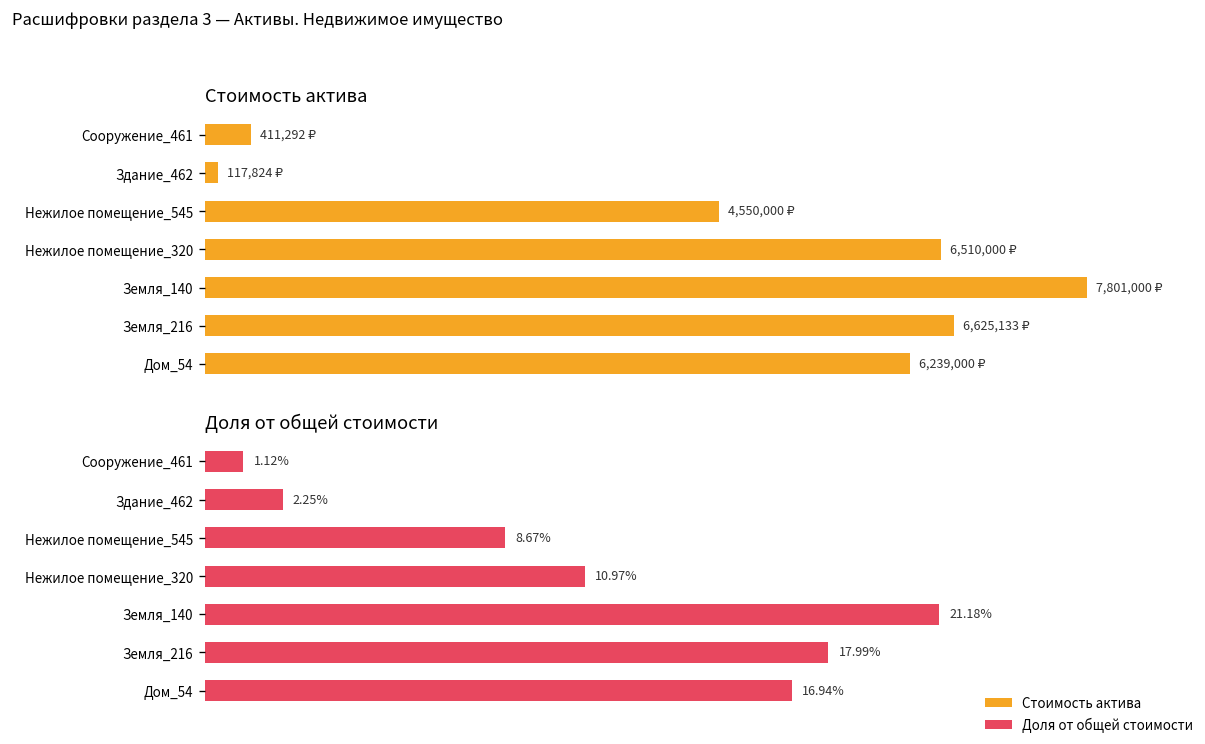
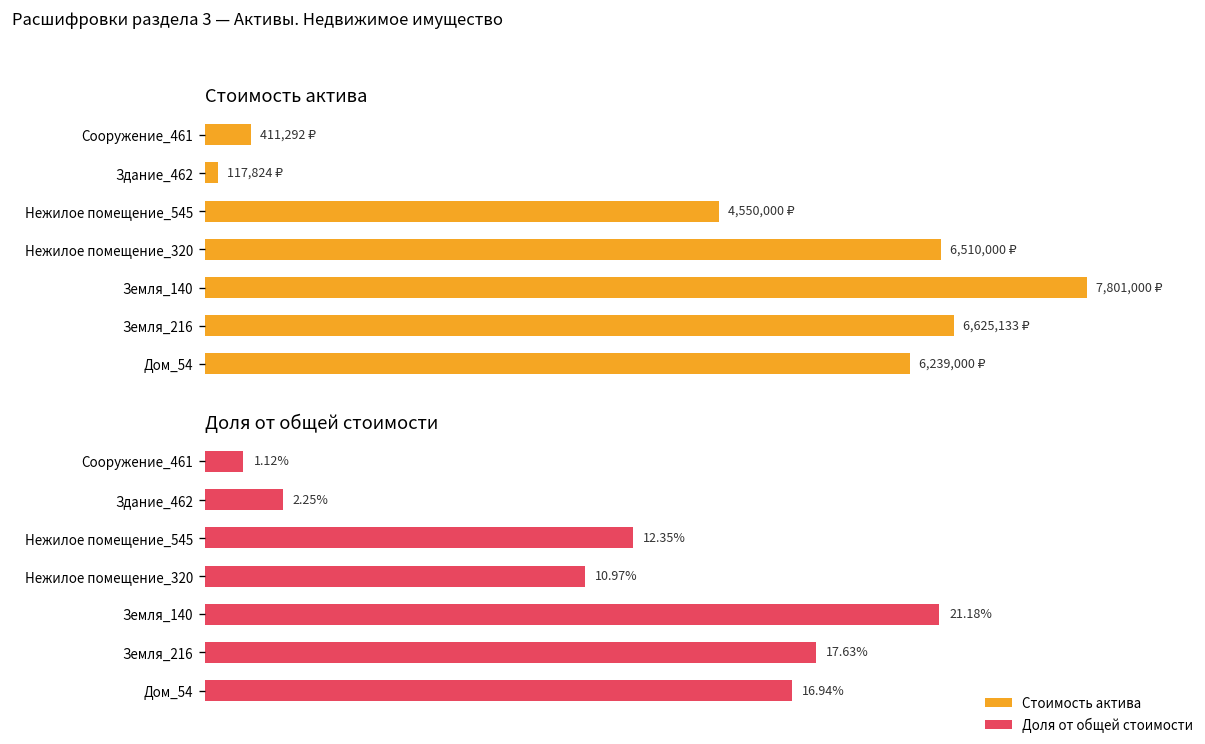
  {
    "Доля от общей стоимости": {
      "Сооружение_461": "1.12%",
      "Здание_462": "2.25%",
-     "Нежилое помещение_545": "8.67%",
+     "Нежилое помещение_545": "12.35%",
      "Нежилое помещение_320": "10.97%",
      "Земля_140": "21.18%",
-     "Земля_216": "17.99%",
+     "Земля_216": "17.63%",
      "Дом_54": "16.94%"
    }
  }
